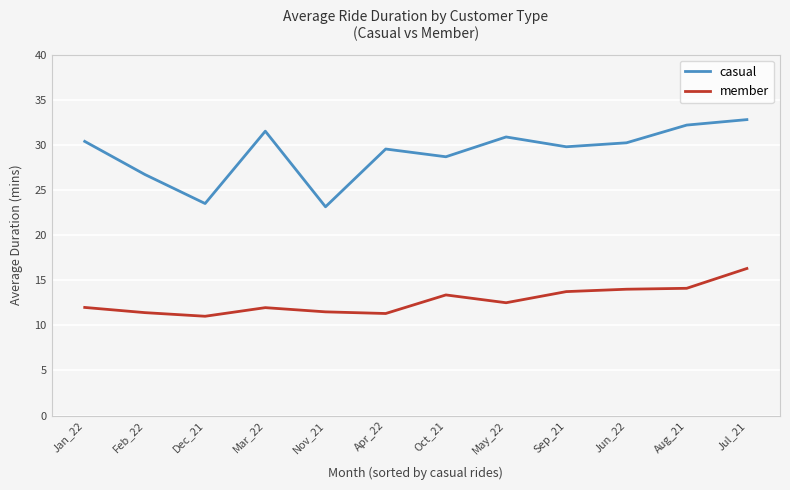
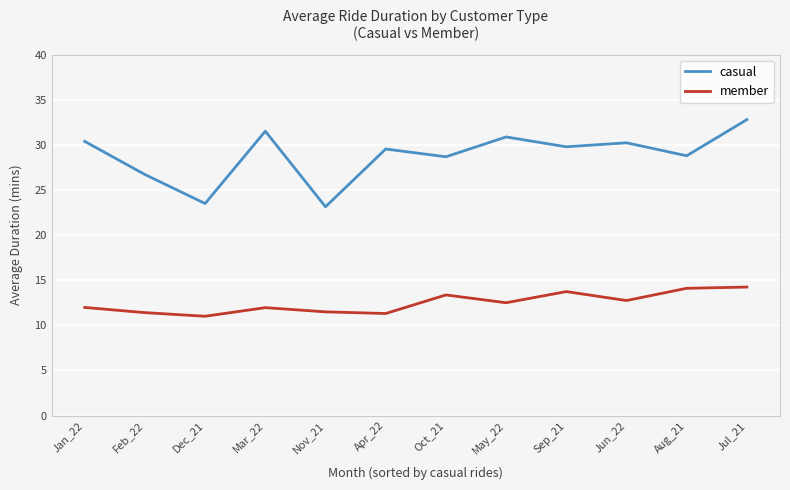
  {
    "casual": {
      "Jan_22": 30,
      "Feb_22": 27,
      "Dec_21": 23,
      "Mar_22": 32,
      "Nov_21": 23,
      "Apr_22": 30,
      "Oct_21": 29,
      "May_22": 31,
      "Sep_21": 30,
      "Jun_22": 30,
-     "Aug_21": 32,
+     "Aug_21": 29,
      "Jul_21": 33
    },
    "member": {
      "Jan_22": 12,
      "Feb_22": 11,
      "Dec_21": 11,
      "Mar_22": 12,
      "Nov_21": 11,
      "Apr_22": 11,
      "Oct_21": 13,
      "May_22": 13,
      "Sep_21": 14,
-     "Jun_22": 14,
+     "Jun_22": 13,
      "Aug_21": 14,
-     "Jul_21": 16
+     "Jul_21": 14
    }
  }
